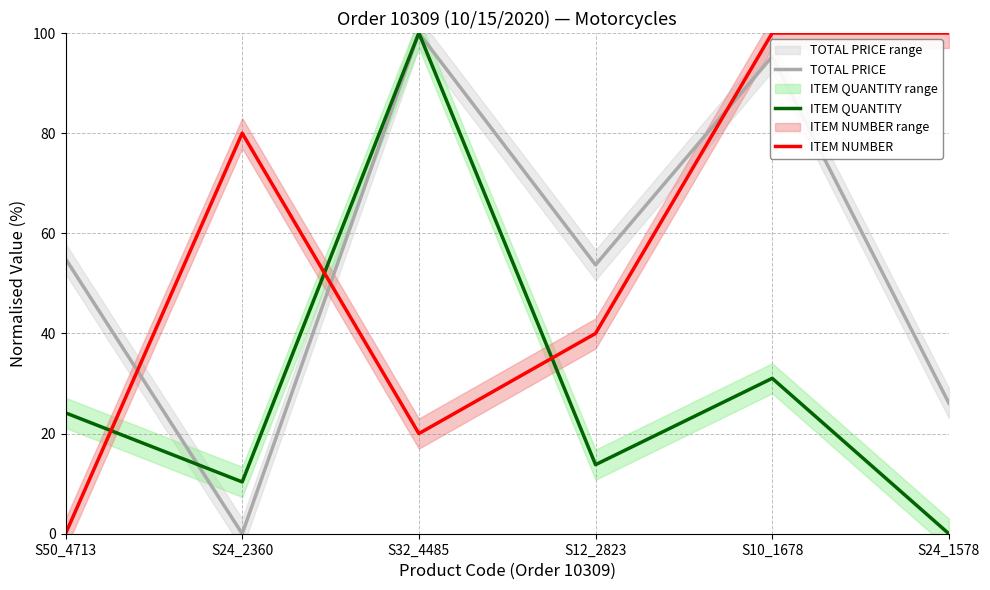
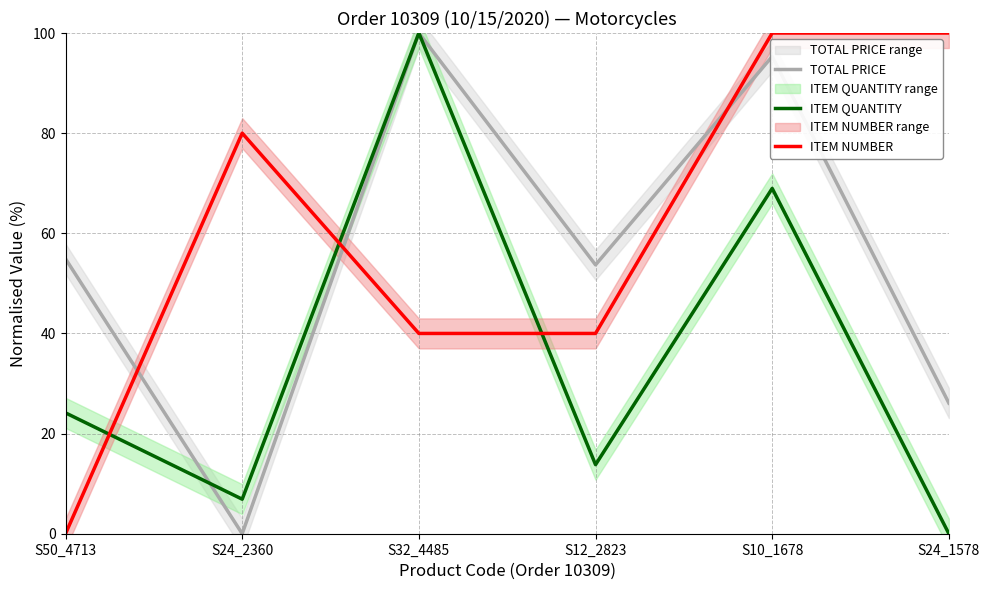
  {
    "TOTAL PRICE": {
      "S50_4713": 55,
      "S24_2360": 0,
      "S12_2823": 54,
      "S24_1578": 26
    },
    "ITEM QUANTITY": {
      "S50_4713": 24,
-     "S24_2360": 10,
+     "S24_2360": 7,
      "S12_2823": 14,
-     "S10_1678": 31,
+     "S10_1678": 69,
      "S24_1578": 0
    },
    "ITEM NUMBER": {
      "S50_4713": 0,
      "S24_2360": 80,
-     "S32_4485": 20,
+     "S32_4485": 40,
      "S12_2823": 40,
      "S10_1678": 100,
      "S24_1578": 100
    }
  }
